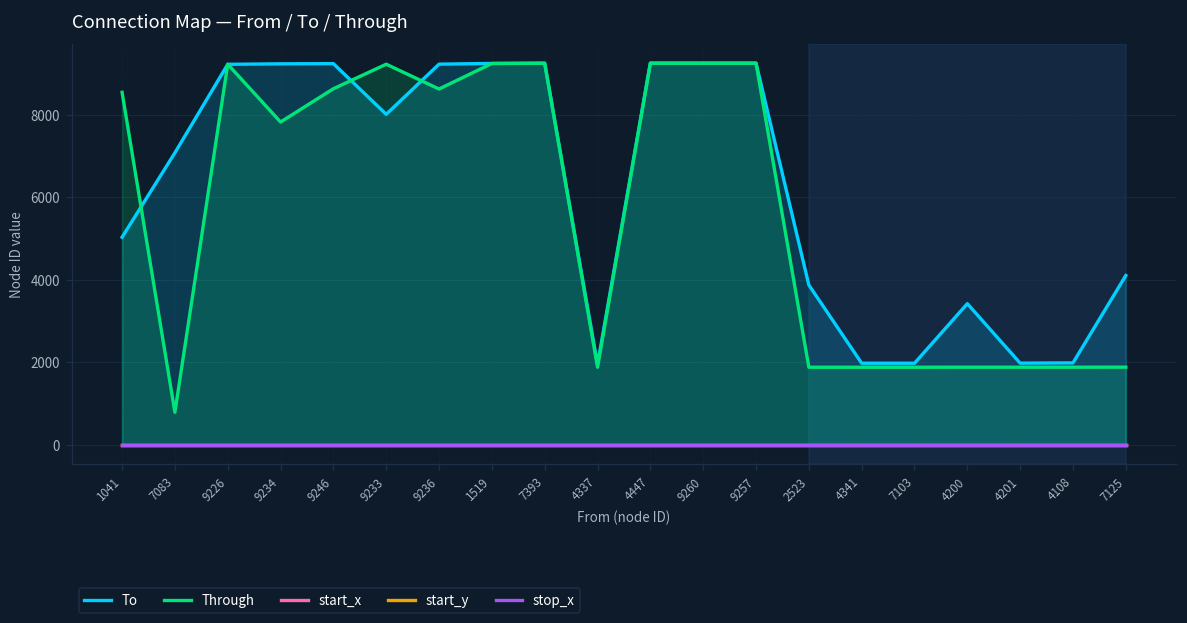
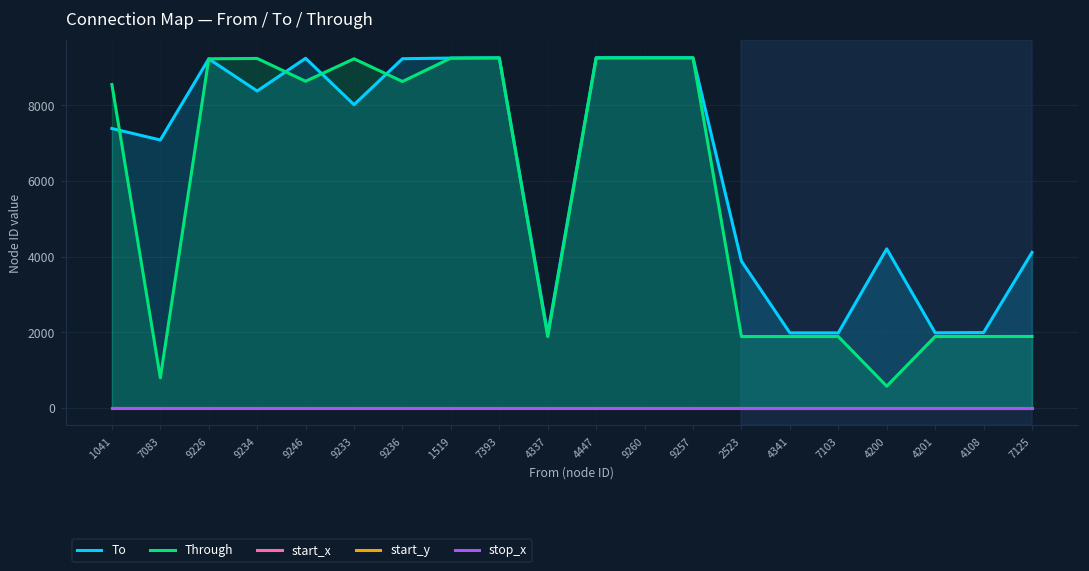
  {
    "To": {
-     "1041": 5000,
+     "1041": 7400,
      "7083": 7100,
-     "9234": 9200,
+     "9234": 8400,
      "9246": 9200,
      "9233": 8000,
      "9236": 9200,
      "2523": 3900,
      "4341": 2000,
      "7103": 2000,
-     "4200": 3400,
+     "4200": 4200,
      "4201": 2000,
      "4108": 2000,
      "7125": 4100
    },
    "Through": {
      "1041": 8500,
      "7083": 800,
-     "9234": 7800,
+     "9234": 9200,
      "9246": 8600,
      "9233": 9200,
      "9236": 8600,
      "2523": 1900,
      "4341": 1900,
      "7103": 1900,
-     "4200": 1900,
+     "4200": 600,
      "4201": 1900,
      "4108": 1900,
      "7125": 1900
    },
    "stop_x": {
      "1041": 0,
      "7083": 0,
      "9226": 0,
      "9234": 0,
      "9246": 0,
      "9233": 0,
      "9236": 0,
      "1519": 0,
      "7393": 0,
      "4337": 0,
      "4447": 0,
      "9260": 0,
      "9257": 0,
      "2523": 0,
      "4341": 0,
      "7103": 0,
      "4200": 0,
      "4201": 0,
      "4108": 0,
      "7125": 0
    }
  }
